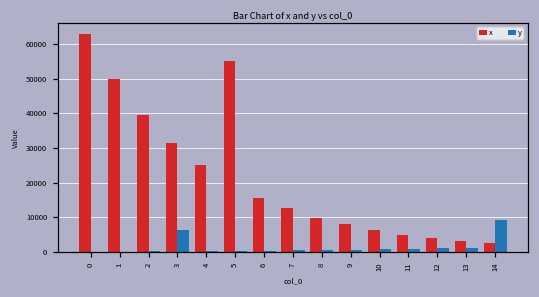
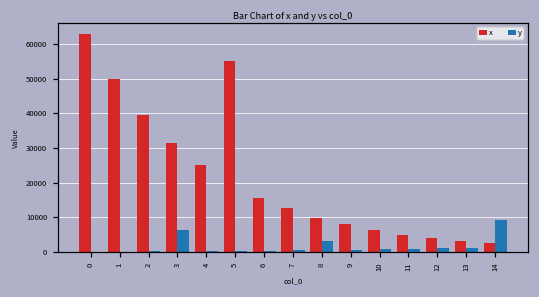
  {
    "x": {
      "0": 63000,
      "1": 50000,
      "2": 40000,
      "3": 32000,
      "4": 25000,
      "5": 55000,
      "6": 16000,
      "7": 13000,
      "8": 10000,
      "9": 8000,
      "10": 6000,
      "11": 5000,
      "12": 4000,
      "13": 3000,
      "14": 2000
    },
    "y": {
      "3": 6000,
-     "8": 1000,
+     "8": 3000,
      "11": 1000,
      "12": 1000,
      "13": 1000,
      "14": 9000
    }
  }
